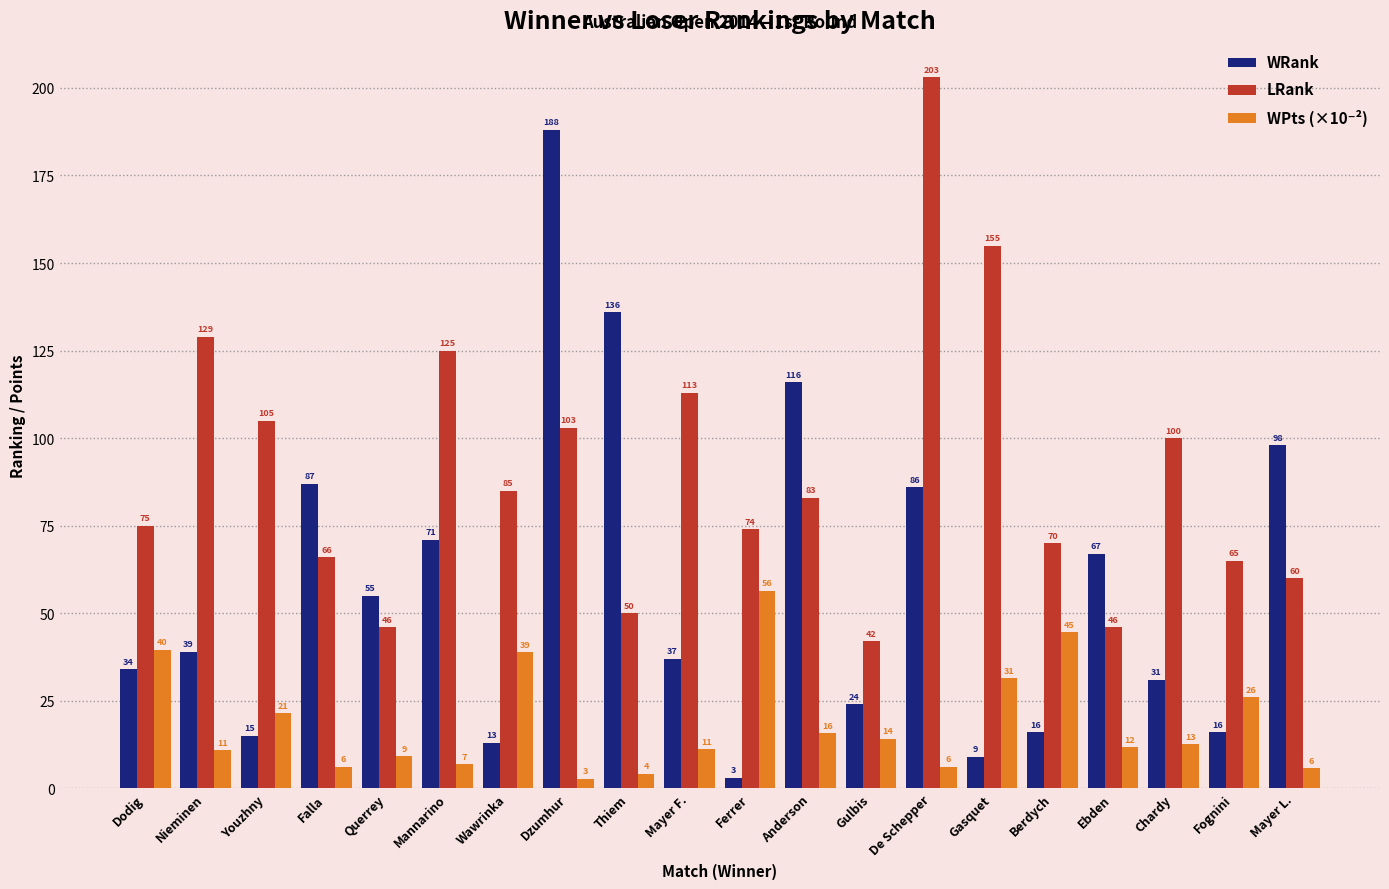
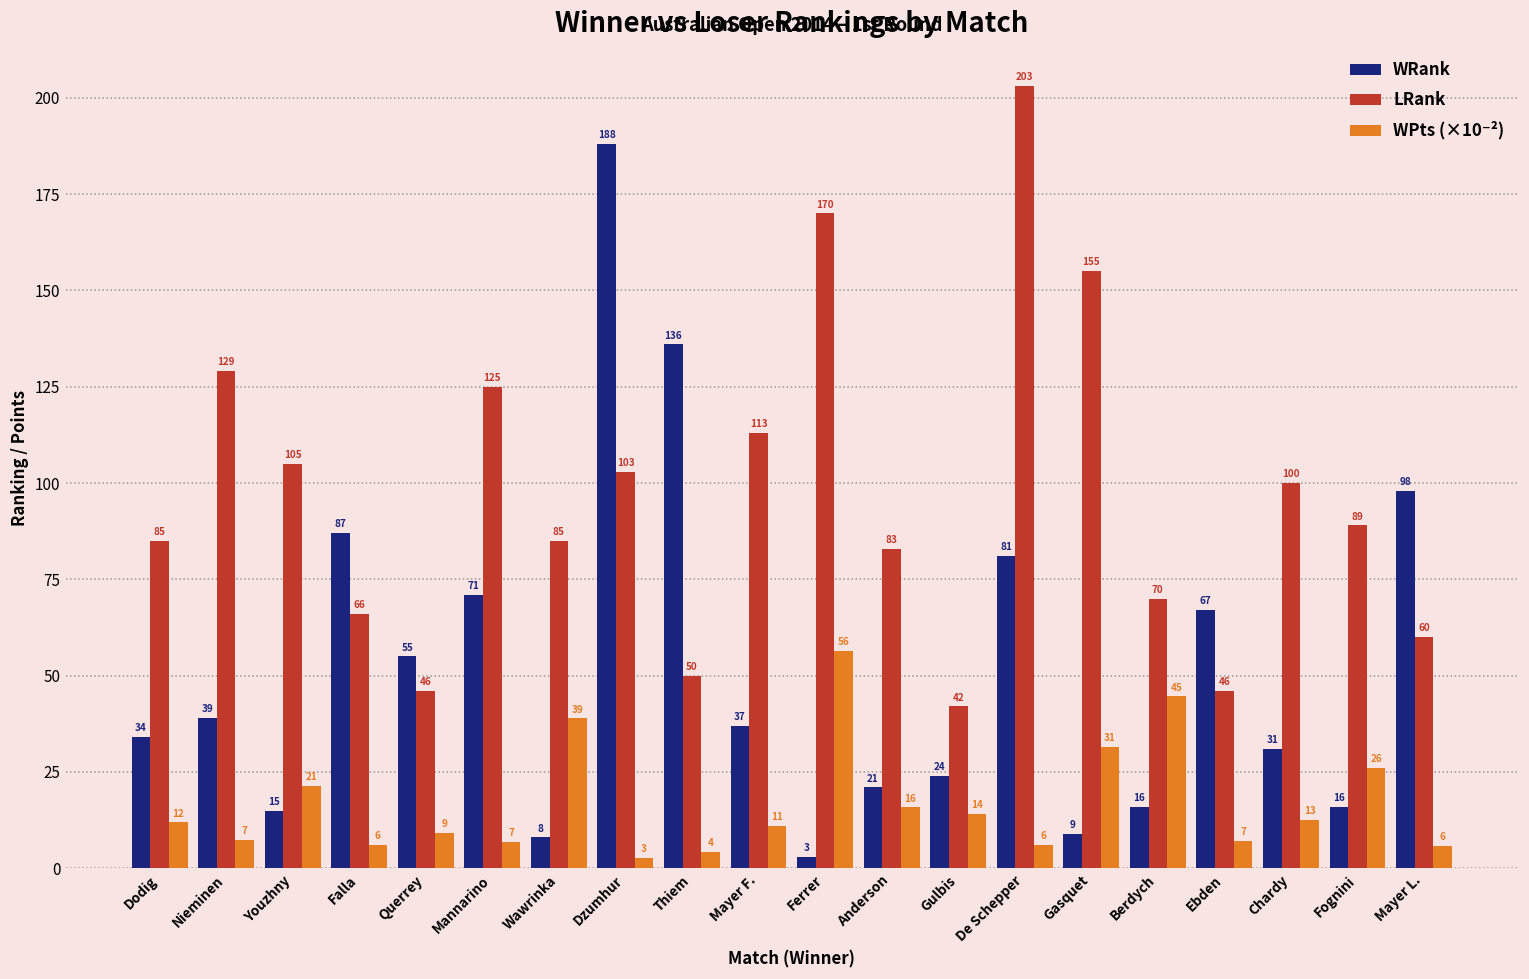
  {
    "WRank": {
      "Dodig": 34,
      "Nieminen": 39,
      "Youzhny": 15,
      "Falla": 87,
      "Querrey": 55,
      "Mannarino": 71,
-     "Wawrinka": 13,
+     "Wawrinka": 8,
      "Dzumhur": 188,
      "Thiem": 136,
      "Mayer F.": 37,
      "Ferrer": 3,
-     "Anderson": 116,
+     "Anderson": 21,
      "Gulbis": 24,
-     "De Schepper": 86,
+     "De Schepper": 81,
      "Gasquet": 9,
      "Berdych": 16,
      "Ebden": 67,
      "Chardy": 31,
      "Fognini": 16,
      "Mayer L.": 98
    },
    "LRank": {
-     "Dodig": 75,
+     "Dodig": 85,
      "Nieminen": 129,
      "Youzhny": 105,
      "Falla": 66,
      "Querrey": 46,
      "Mannarino": 125,
      "Wawrinka": 85,
      "Dzumhur": 103,
      "Thiem": 50,
      "Mayer F.": 113,
-     "Ferrer": 74,
+     "Ferrer": 170,
      "Anderson": 83,
      "Gulbis": 42,
      "De Schepper": 203,
      "Gasquet": 155,
      "Berdych": 70,
      "Ebden": 46,
      "Chardy": 100,
-     "Fognini": 65,
+     "Fognini": 89,
      "Mayer L.": 60
    },
    "WPts (×10⁻²)": {
-     "Dodig": 40,
-     "Nieminen": 11,
+     "Dodig": 12,
+     "Nieminen": 7,
      "Youzhny": 21,
      "Falla": 6,
      "Querrey": 9,
      "Mannarino": 7,
      "Wawrinka": 39,
      "Dzumhur": 3,
      "Thiem": 4,
      "Mayer F.": 11,
      "Ferrer": 56,
      "Anderson": 16,
      "Gulbis": 14,
      "De Schepper": 6,
      "Gasquet": 31,
      "Berdych": 45,
-     "Ebden": 12,
+     "Ebden": 7,
      "Chardy": 13,
      "Fognini": 26,
      "Mayer L.": 6
    }
  }
